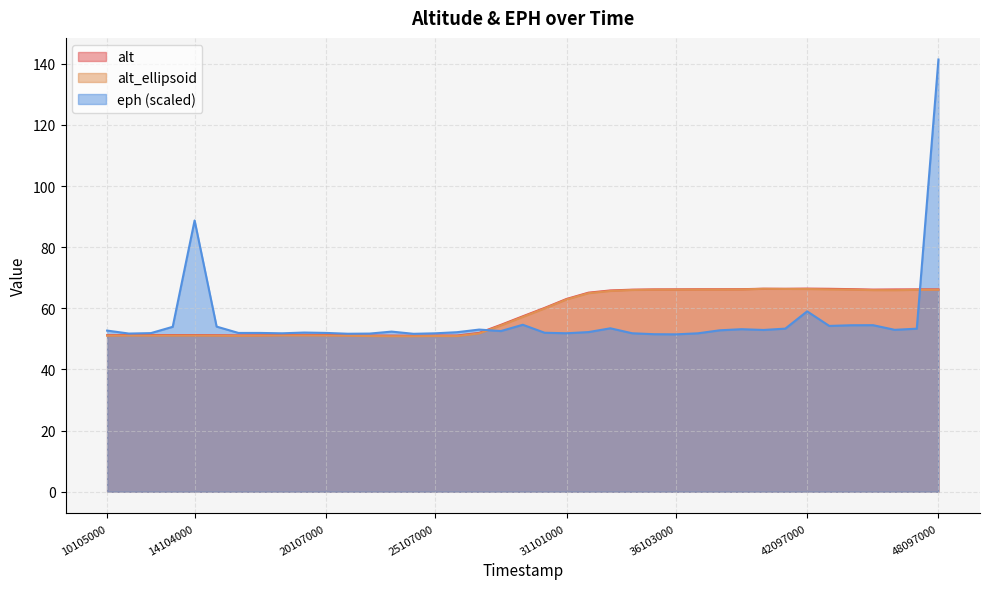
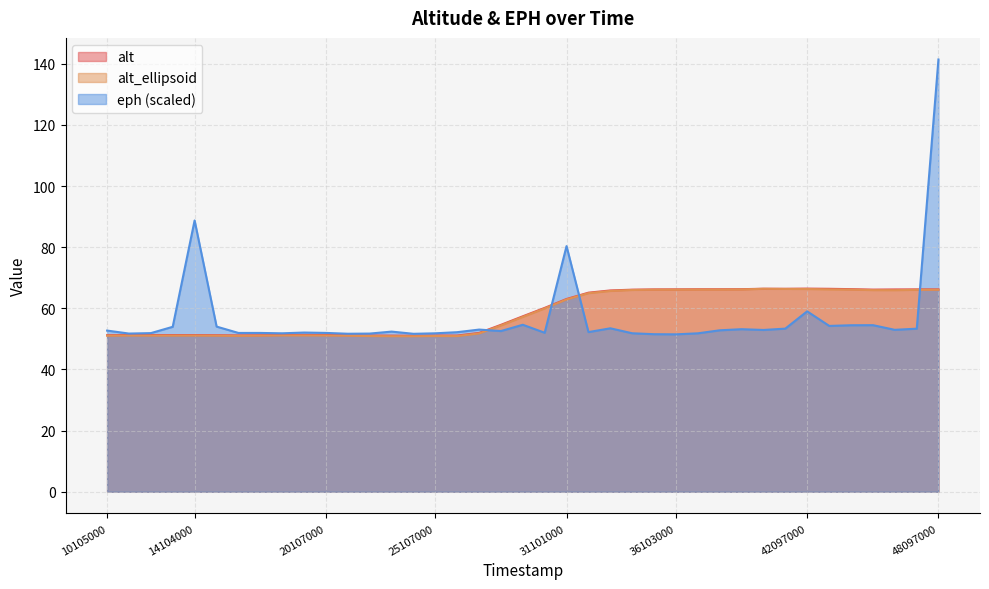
  {
    "eph (scaled)": {
      "10105000": 53,
      "14104000": 89,
-     "31101000": 52,
+     "31101000": 80,
      "36103000": 51,
      "42097000": 59,
      "48097000": 141
    }
  }
